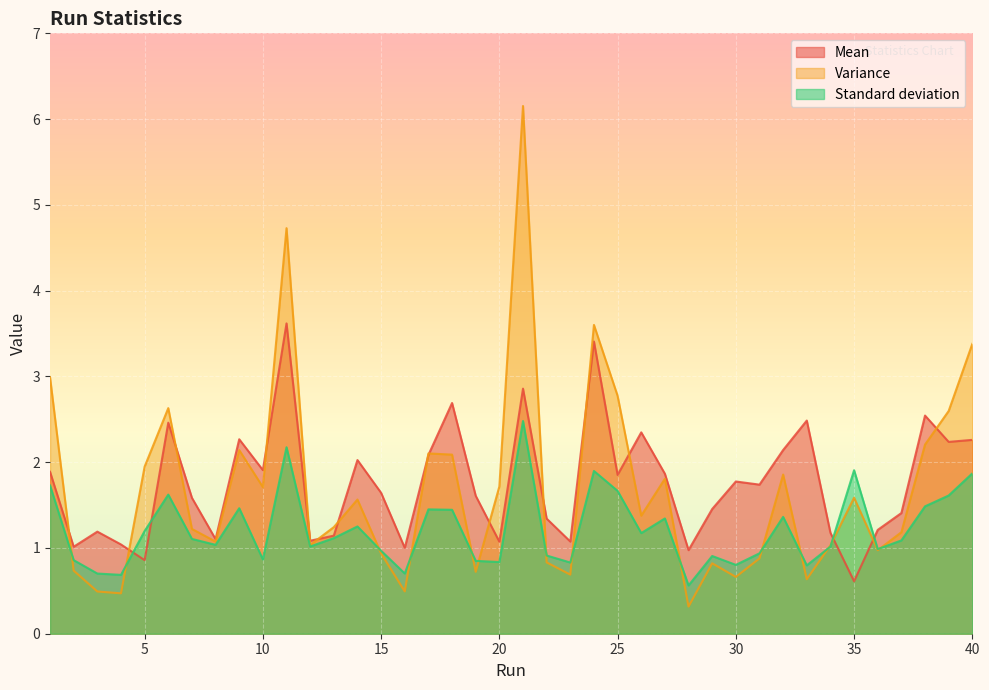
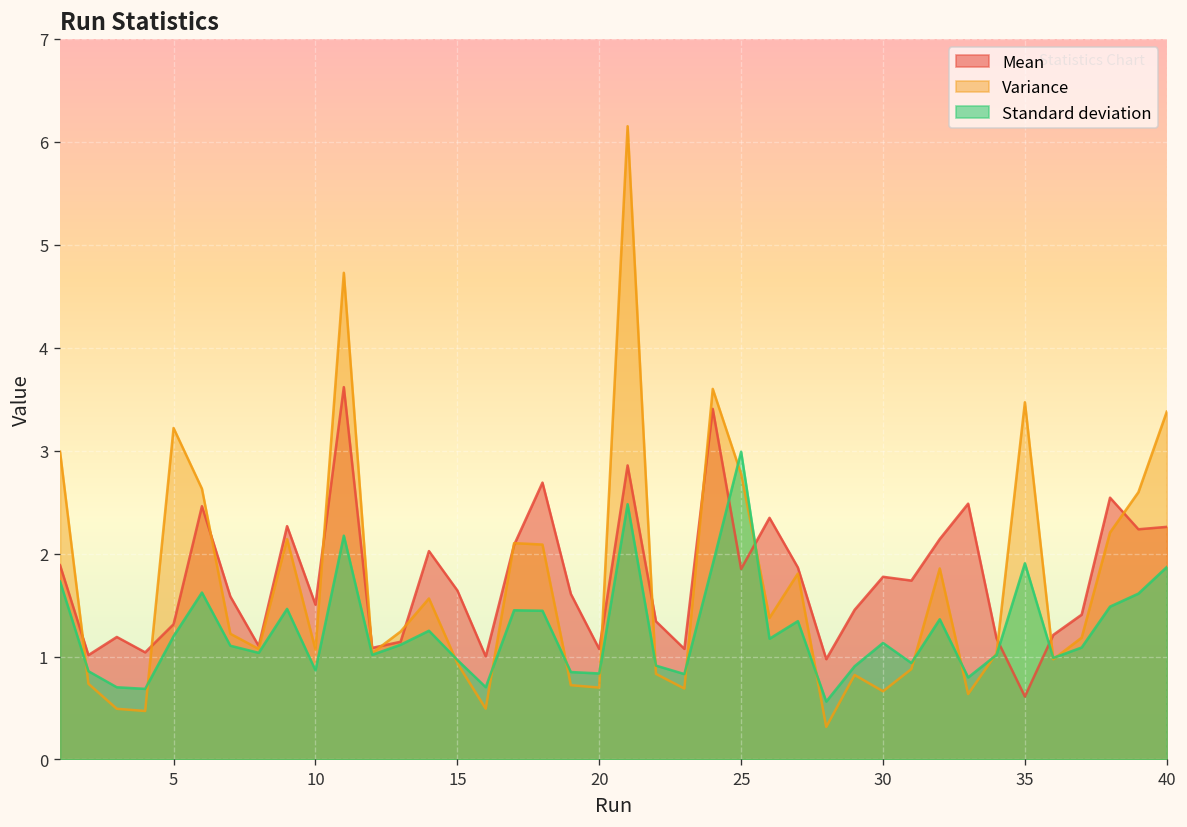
  {
    "Mean": {
-     "5": 0.9,
-     "10": 1.9,
+     "5": 1.3,
+     "10": 1.5,
      "15": 1.6,
      "20": 1.1,
      "25": 1.9,
      "30": 1.8,
      "35": 0.6,
      "40": 2.3
    },
    "Variance": {
-     "5": 1.9,
-     "10": 1.7,
+     "5": 3.2,
+     "10": 1.1,
      "15": 0.9,
-     "20": 1.7,
+     "20": 0.7,
      "25": 2.8,
      "30": 0.7,
-     "35": 1.6,
+     "35": 3.5,
      "40": 3.4
    },
    "Standard deviation": {
      "5": 1.2,
      "10": 0.9,
      "15": 1.0,
      "20": 0.8,
-     "25": 1.7,
-     "30": 0.8,
+     "25": 3.0,
+     "30": 1.1,
      "35": 1.9,
      "40": 1.9
    }
  }
